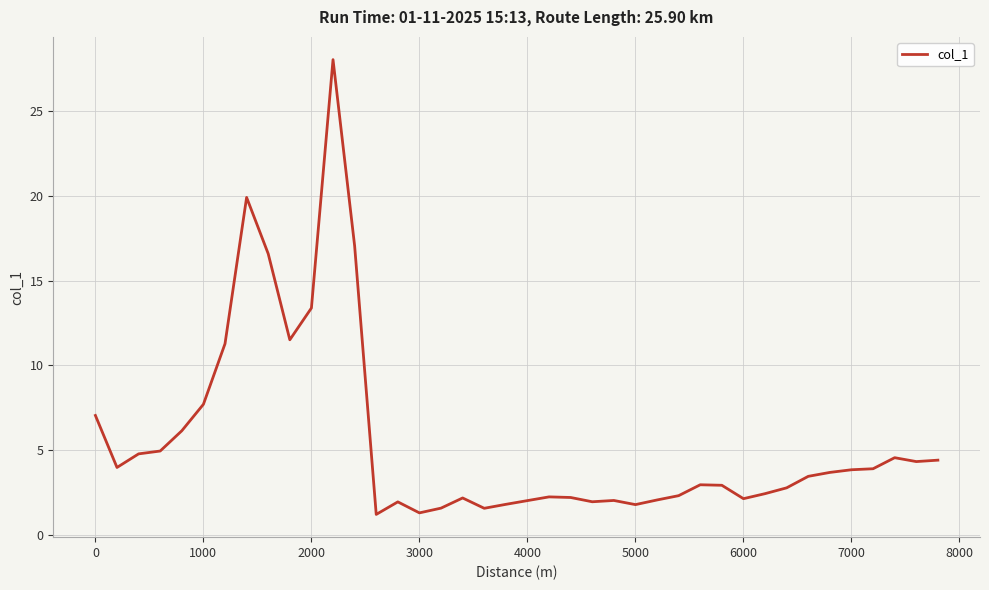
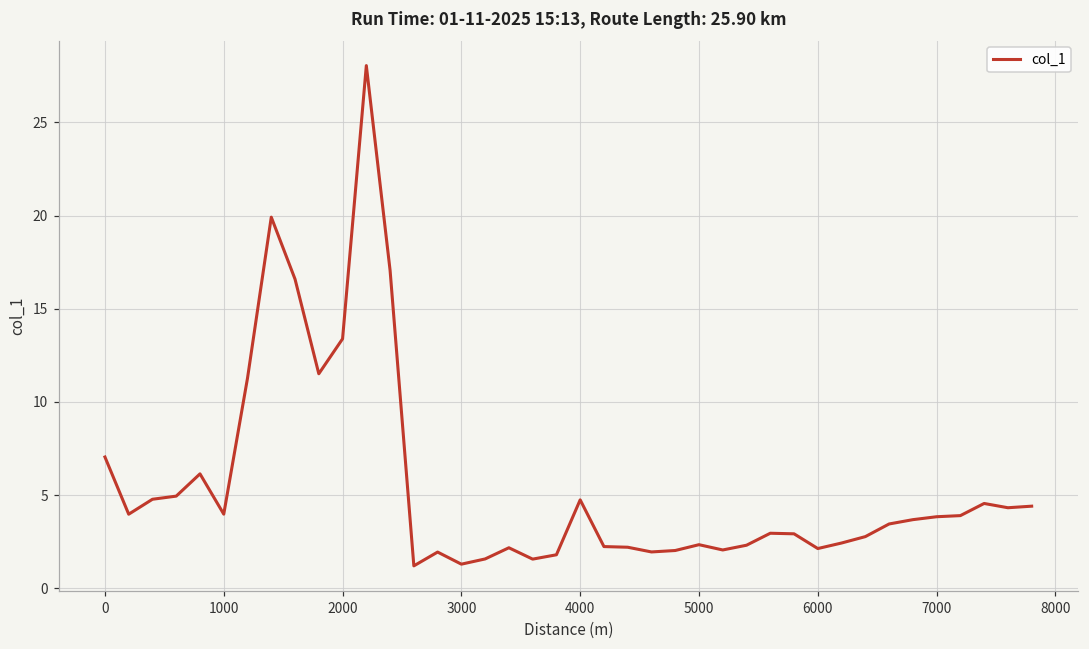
  {
    "0": 7.0,
-   "1000": 7.7,
+   "1000": 4.0,
    "2000": 13.4,
    "3000": 1.3,
-   "4000": 2.0,
-   "5000": 1.8,
+   "4000": 4.7,
+   "5000": 2.3,
    "6000": 2.1,
    "7000": 3.8
  }
